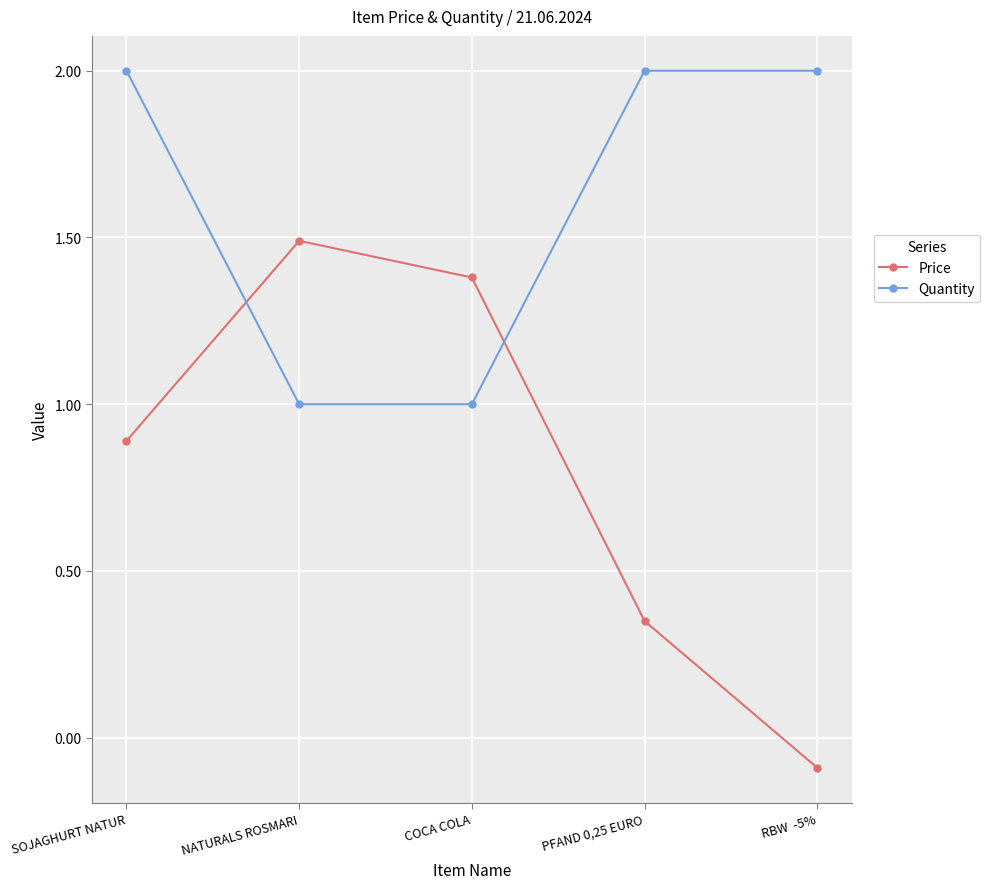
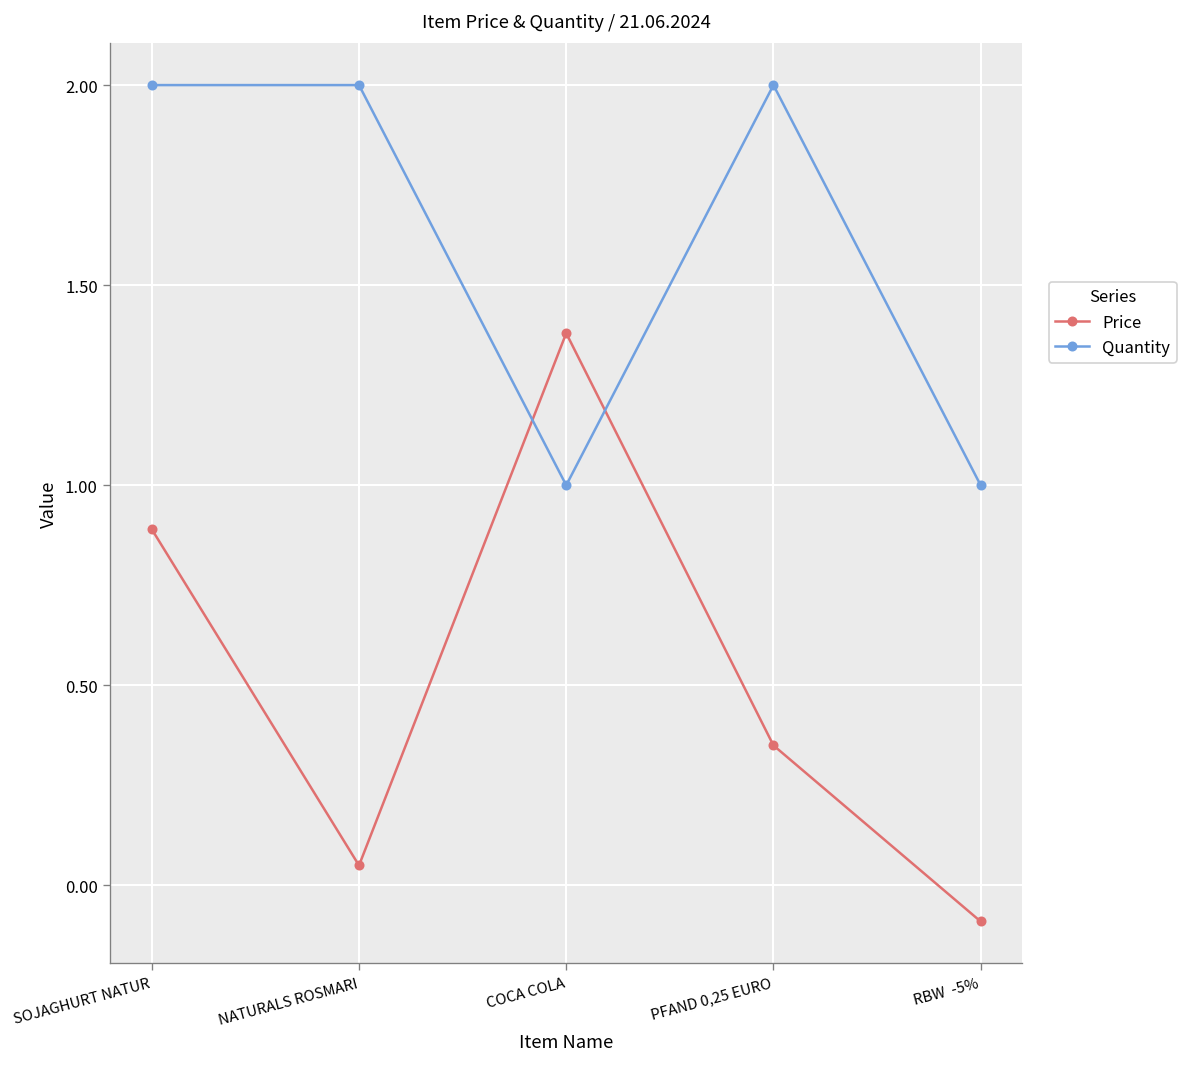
  {
    "Price": {
      "SOJAGHURT NATUR": 0.89,
-     "NATURALS ROSMARI": 1.49,
+     "NATURALS ROSMARI": 0.05,
      "COCA COLA": 1.38,
      "PFAND 0,25 EURO": 0.35,
      "RBW -5%": -0.09
    },
    "Quantity": {
      "SOJAGHURT NATUR": 2,
-     "NATURALS ROSMARI": 1,
+     "NATURALS ROSMARI": 2,
      "COCA COLA": 1,
      "PFAND 0,25 EURO": 2,
-     "RBW -5%": 2
+     "RBW -5%": 1
    }
  }
